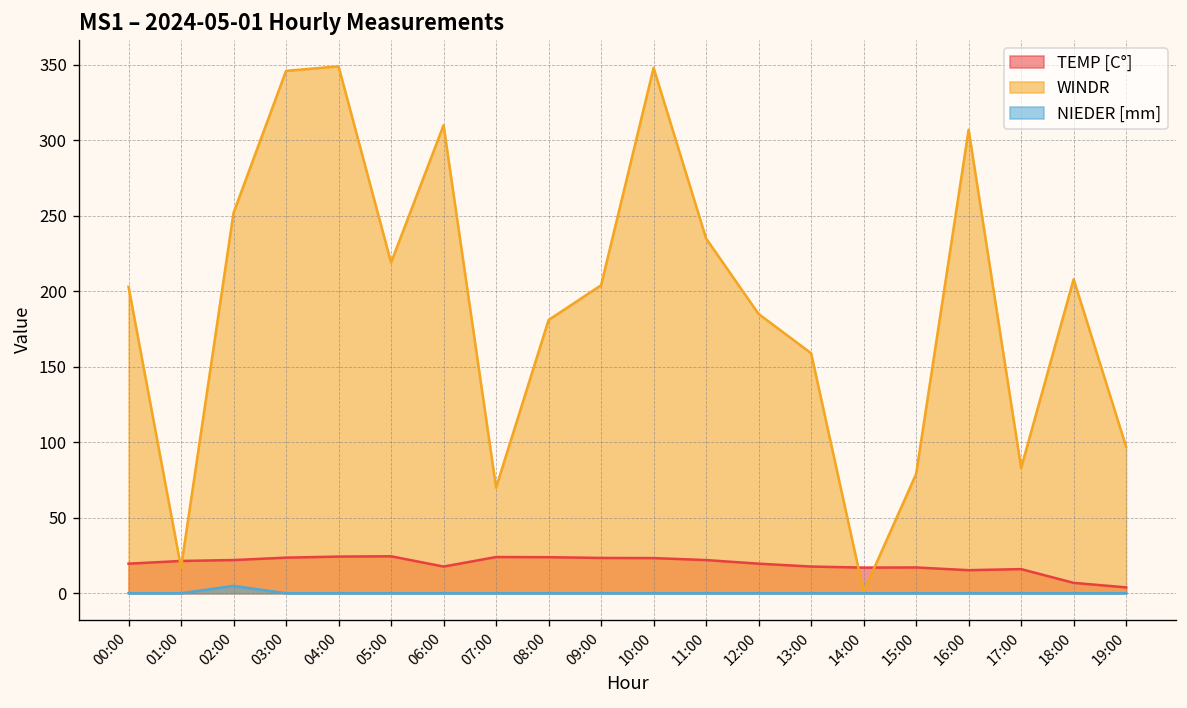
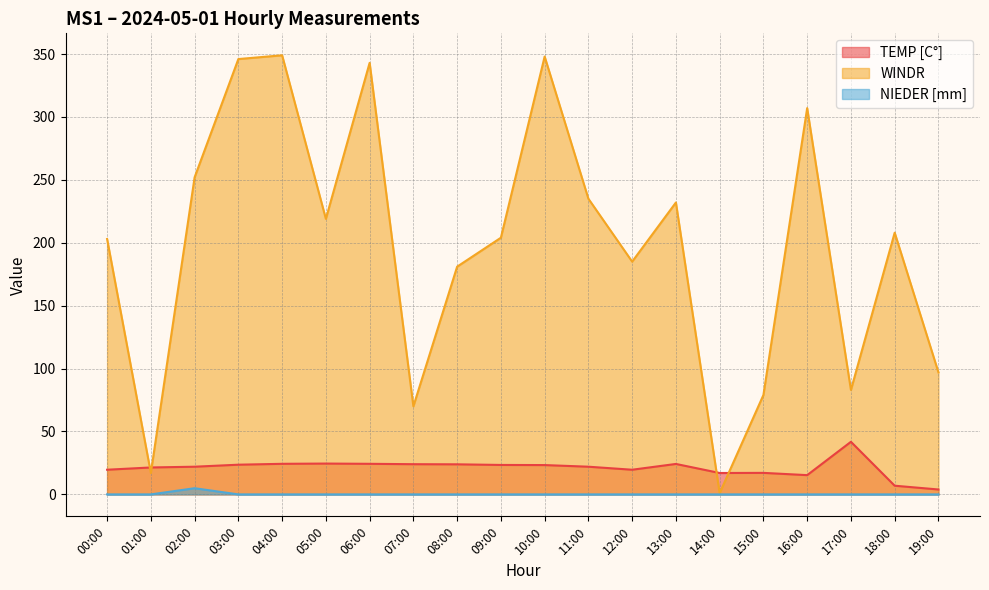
  {
    "TEMP [C°]": {
      "00:00": 20,
      "01:00": 21,
      "02:00": 22,
      "03:00": 24,
      "04:00": 24,
      "05:00": 25,
-     "06:00": 18,
+     "06:00": 24,
      "07:00": 24,
      "08:00": 24,
      "09:00": 23,
      "10:00": 23,
      "11:00": 22,
      "12:00": 20,
-     "13:00": 18,
+     "13:00": 24,
      "14:00": 17,
      "15:00": 17,
      "16:00": 15,
-     "17:00": 16,
+     "17:00": 42,
      "18:00": 7,
      "19:00": 4
    },
    "WINDR": {
      "00:00": 203,
      "01:00": 17,
      "02:00": 252,
      "03:00": 346,
      "04:00": 349,
      "05:00": 219,
-     "06:00": 310,
+     "06:00": 343,
      "07:00": 70,
      "08:00": 181,
      "09:00": 204,
      "10:00": 348,
      "11:00": 235,
      "12:00": 185,
-     "13:00": 159,
+     "13:00": 232,
      "15:00": 79,
      "16:00": 307,
      "17:00": 83,
      "18:00": 208,
      "19:00": 97
    },
    "NIEDER [mm]": {
      "00:00": 0,
      "01:00": 0,
      "02:00": 5,
      "03:00": 0,
      "04:00": 0,
      "05:00": 0,
      "06:00": 0,
      "07:00": 0,
      "08:00": 0,
      "09:00": 0,
      "10:00": 0,
      "11:00": 0,
      "12:00": 0,
      "13:00": 0,
      "15:00": 0,
      "16:00": 0,
      "17:00": 0,
      "18:00": 0,
      "19:00": 0
    }
  }
